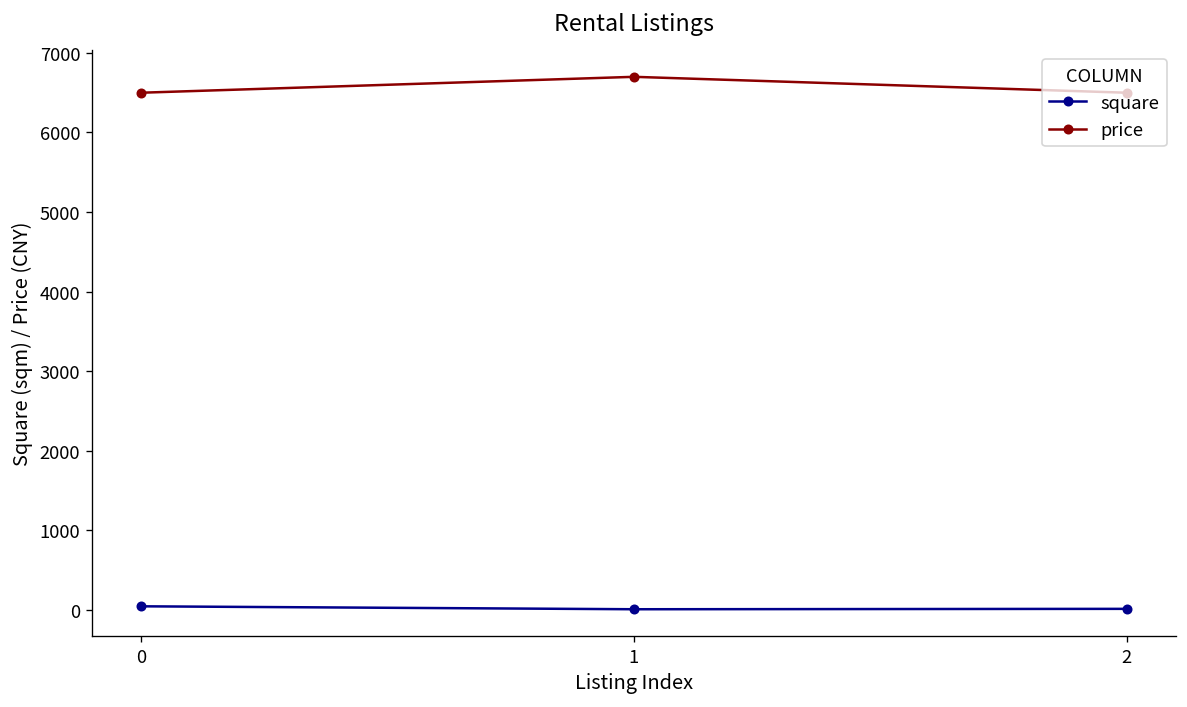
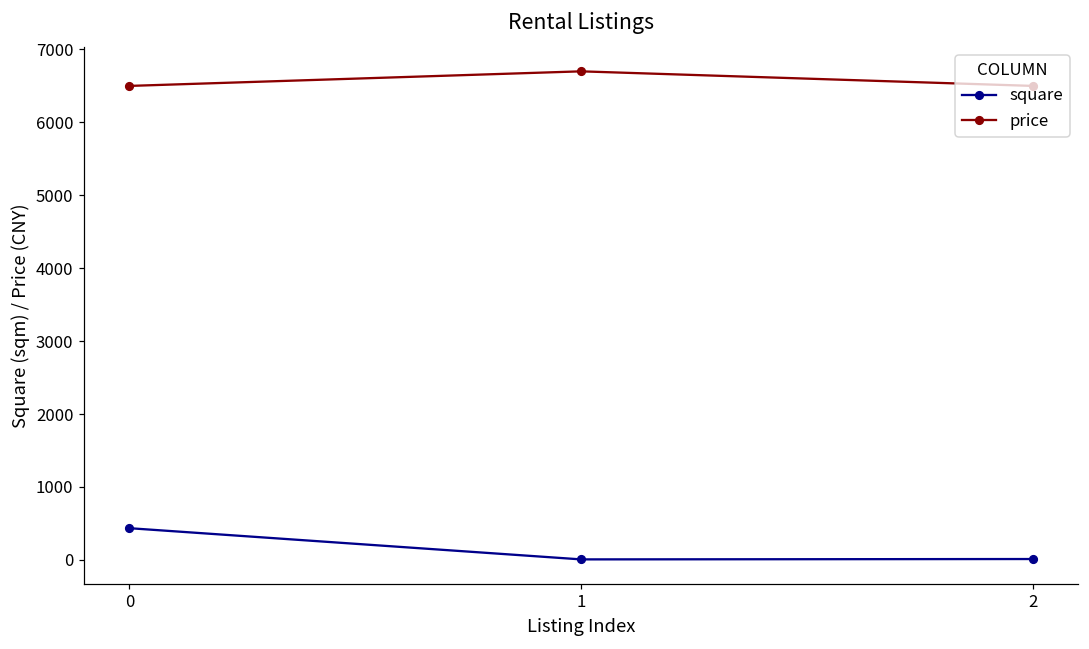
  {
    "square": {
-     "0": 0,
+     "0": 400,
      "1": 0,
      "2": 0
    },
    "price": {
      "0": 6500,
      "1": 6700
    }
  }
